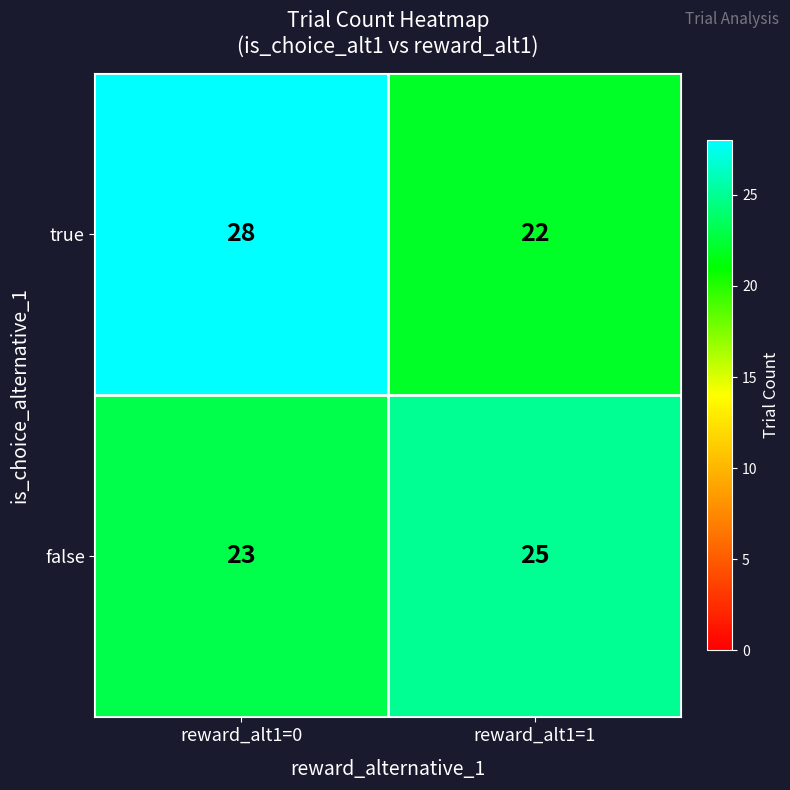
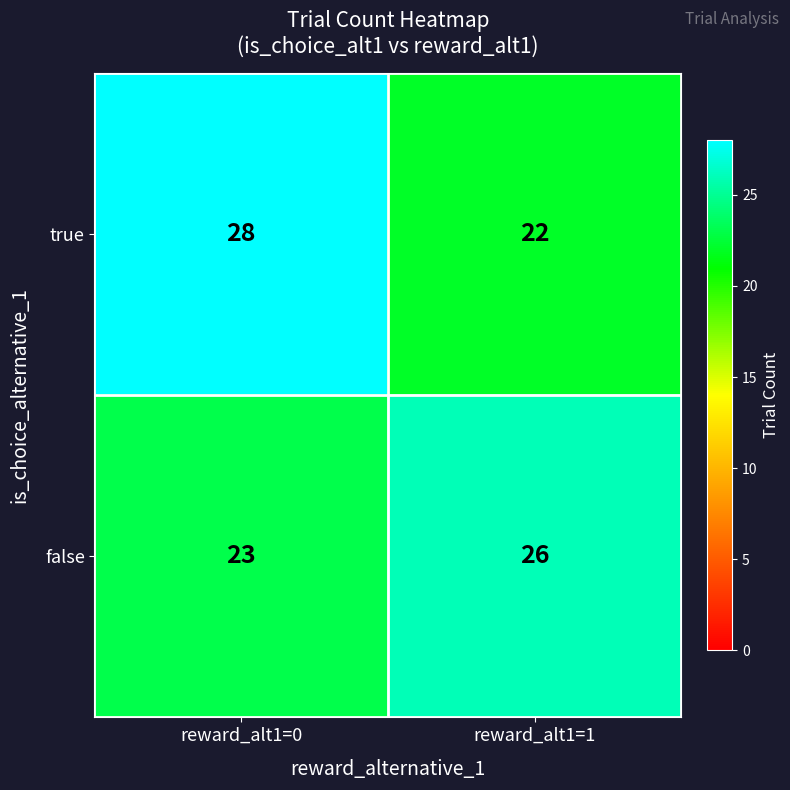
  {
    "true": {
      "reward_alt1=0": 28,
      "reward_alt1=1": 22
    },
    "false": {
      "reward_alt1=0": 23,
-     "reward_alt1=1": 25
+     "reward_alt1=1": 26
    }
  }
